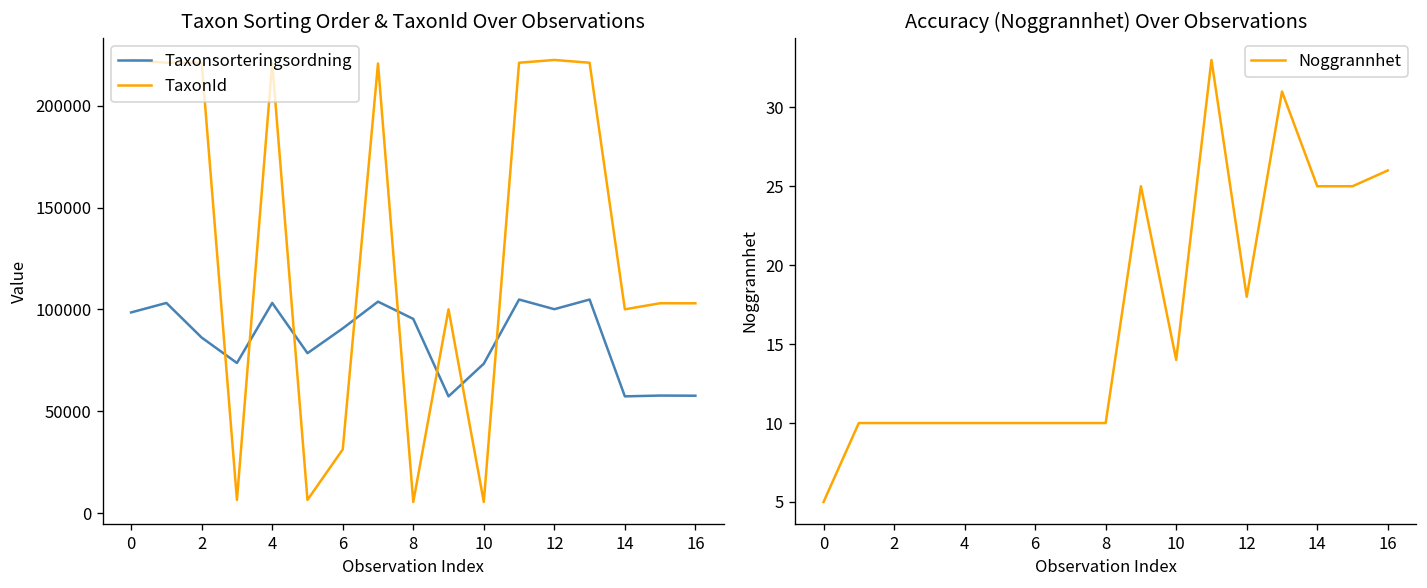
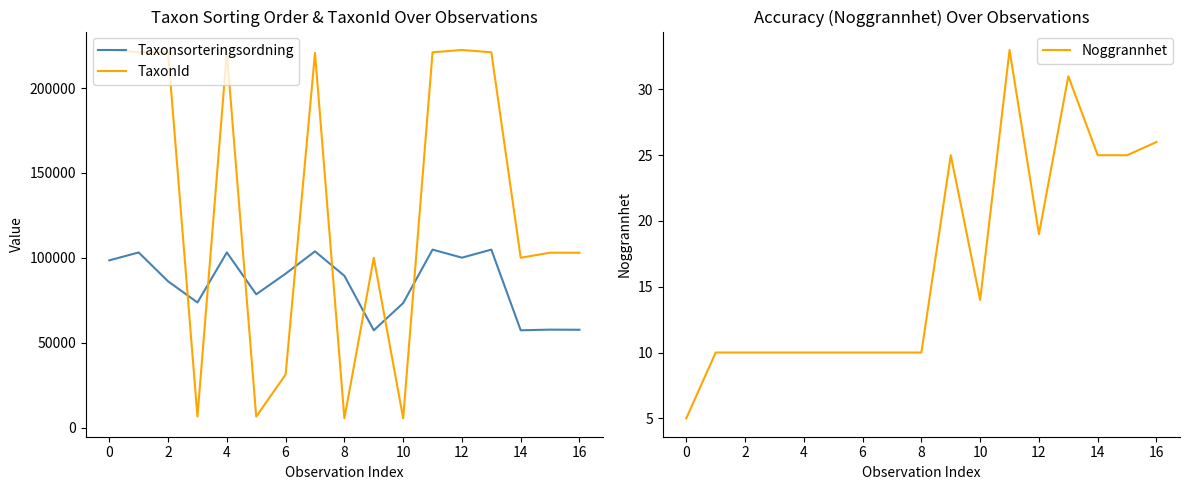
  {
    "Taxon Sorting Order & TaxonId Over Observations": {
      "Taxonsorteringsordning": {
        "0": 99000,
        "2": 86000,
        "4": 103000,
        "6": 91000,
-       "8": 95000,
+       "8": 89000,
        "10": 73000,
        "12": 100000,
        "14": 57000,
        "16": 58000
      },
      "TaxonId": {
        "6": 31000,
        "8": 5000,
        "10": 5000,
        "12": 222000,
        "14": 100000,
        "16": 103000
      }
    },
    "Accuracy (Noggrannhet) Over Observations": {
      "0": 5,
      "2": 10,
      "4": 10,
      "6": 10,
      "8": 10,
      "10": 14,
-     "12": 18,
+     "12": 19,
      "14": 25,
      "16": 26
    }
  }
